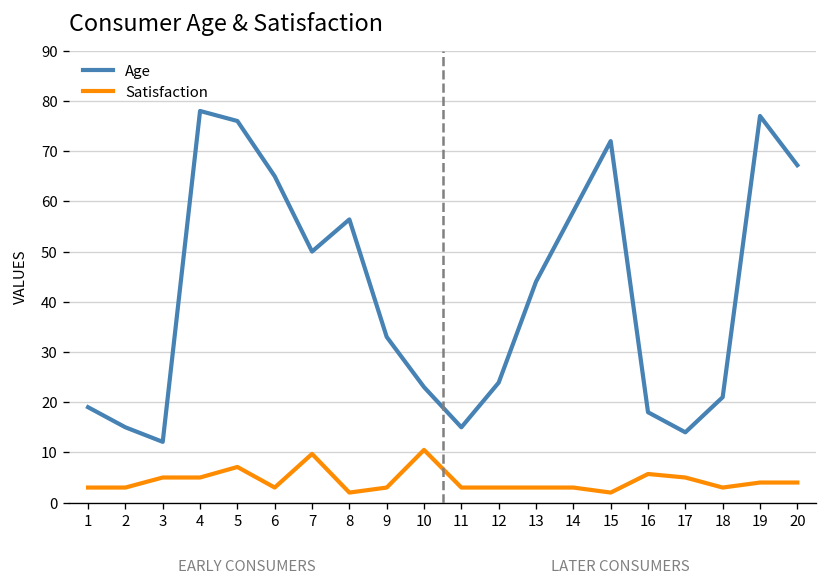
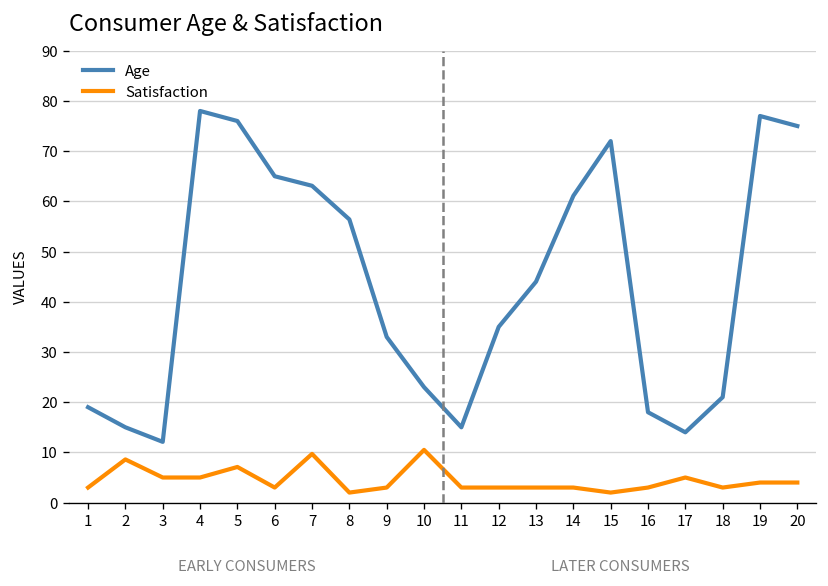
  {
    "Age": {
      "1": 19,
      "2": 15,
      "3": 12,
      "4": 78,
      "5": 76,
      "6": 65,
-     "7": 50,
+     "7": 63,
      "8": 56,
      "9": 33,
      "10": 23,
      "11": 15,
-     "12": 24,
+     "12": 35,
      "13": 44,
-     "14": 58,
+     "14": 61,
      "15": 72,
      "16": 18,
      "17": 14,
      "18": 21,
      "19": 77,
-     "20": 67
+     "20": 75
    },
    "Satisfaction": {
      "1": 3,
-     "2": 3,
+     "2": 9,
      "3": 5,
      "4": 5,
      "5": 7,
      "6": 3,
      "7": 10,
      "8": 2,
      "9": 3,
      "10": 11,
      "11": 3,
      "12": 3,
      "13": 3,
      "14": 3,
      "15": 2,
-     "16": 6,
+     "16": 3,
      "17": 5,
      "18": 3,
      "19": 4,
      "20": 4
    }
  }
